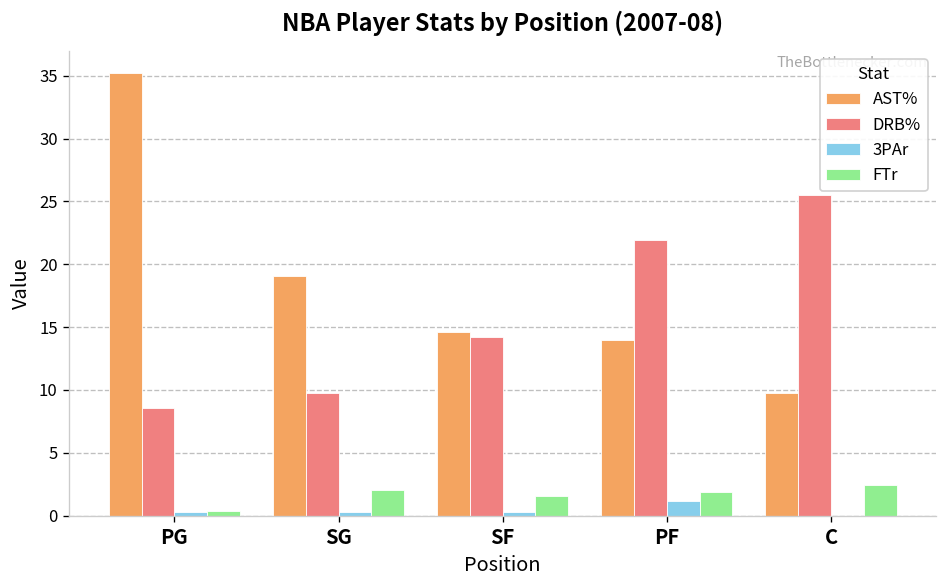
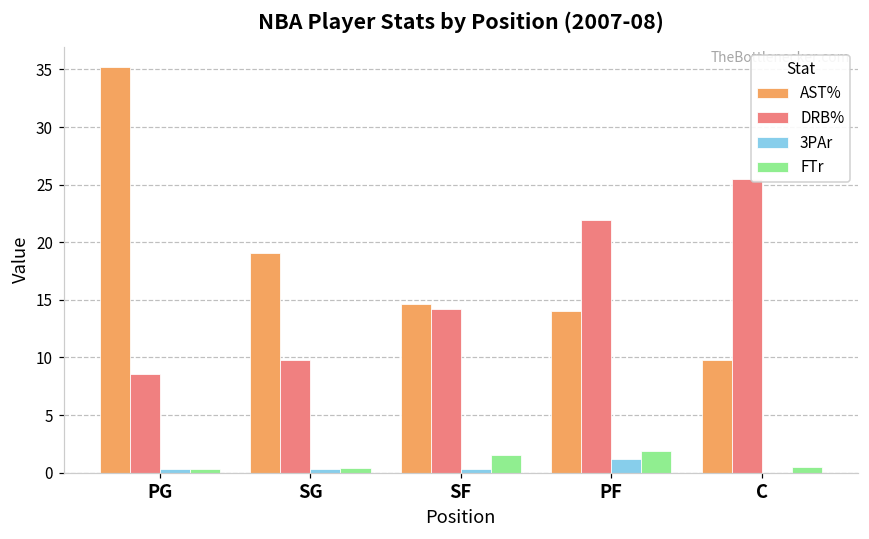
  {
    "3PAr": {
      "PG": 0.3,
      "SG": 0.3,
      "SF": 0.3,
      "PF": 1.2
    },
    "FTr": {
      "PG": 0.3,
-     "SG": 2.0,
+     "SG": 0.4,
      "SF": 1.6,
      "PF": 1.9,
-     "C": 2.5
+     "C": 0.5
    }
  }
